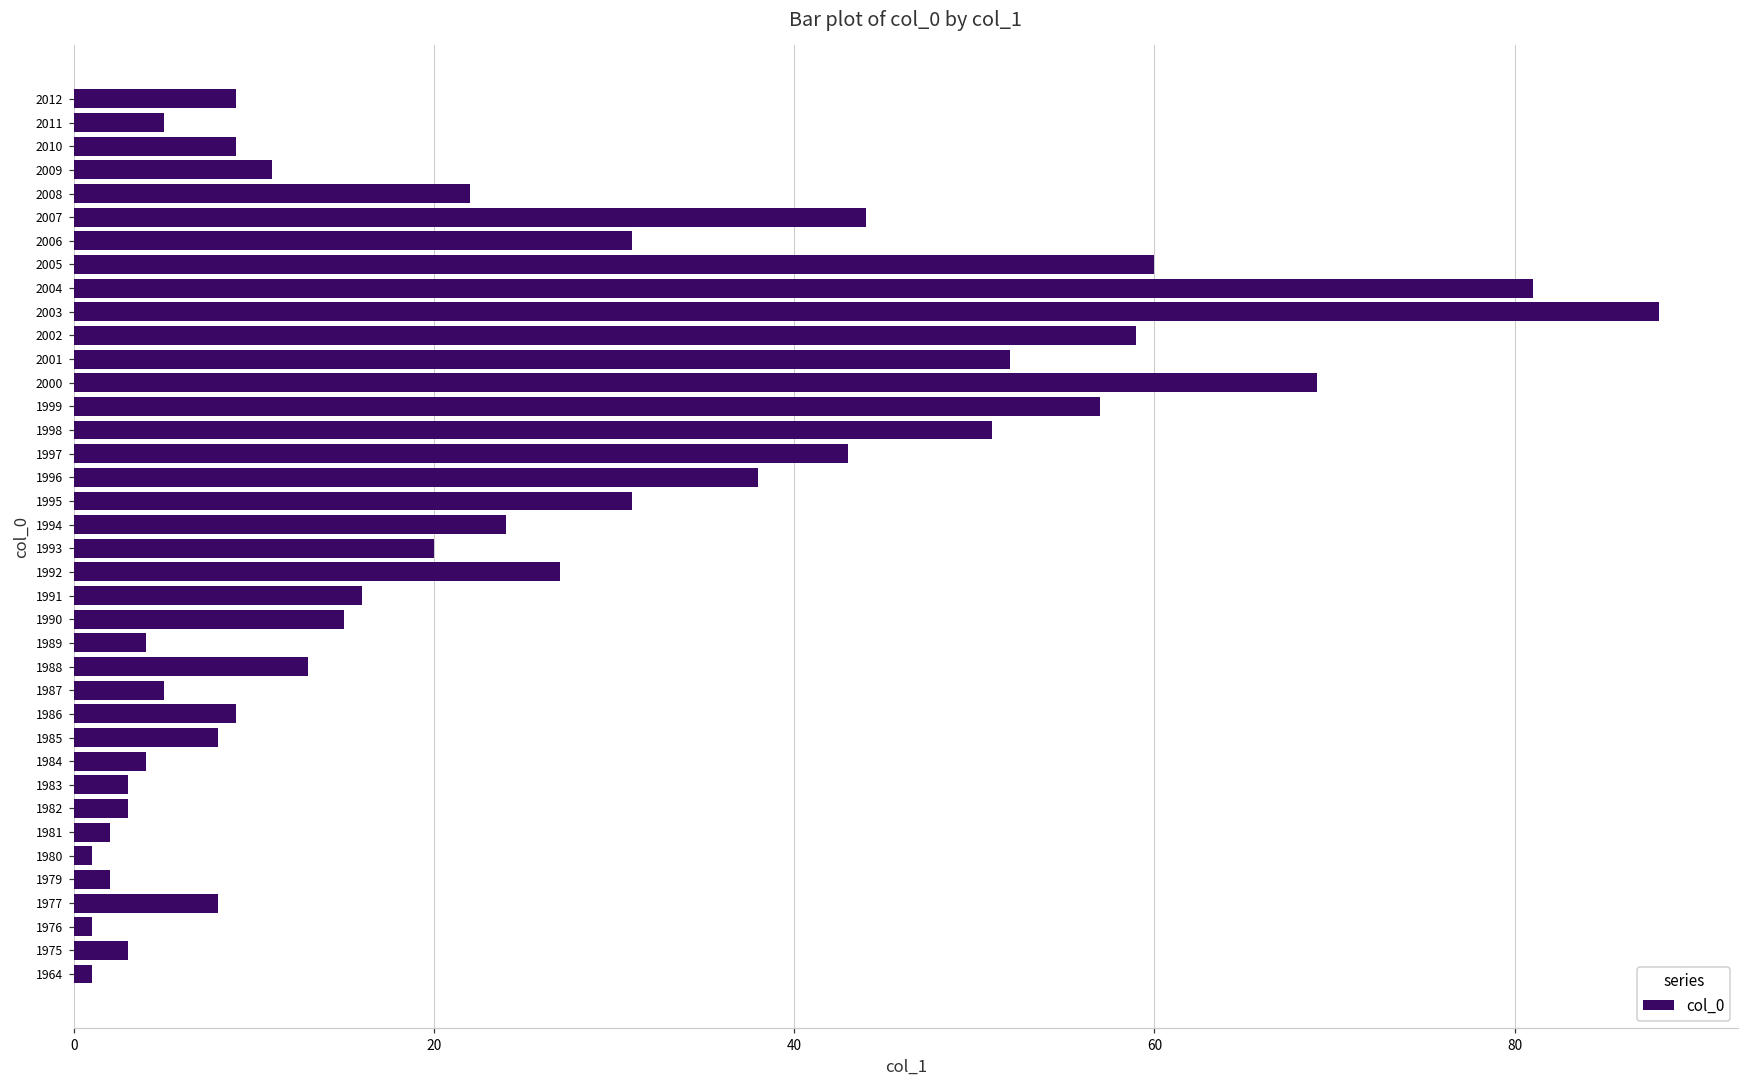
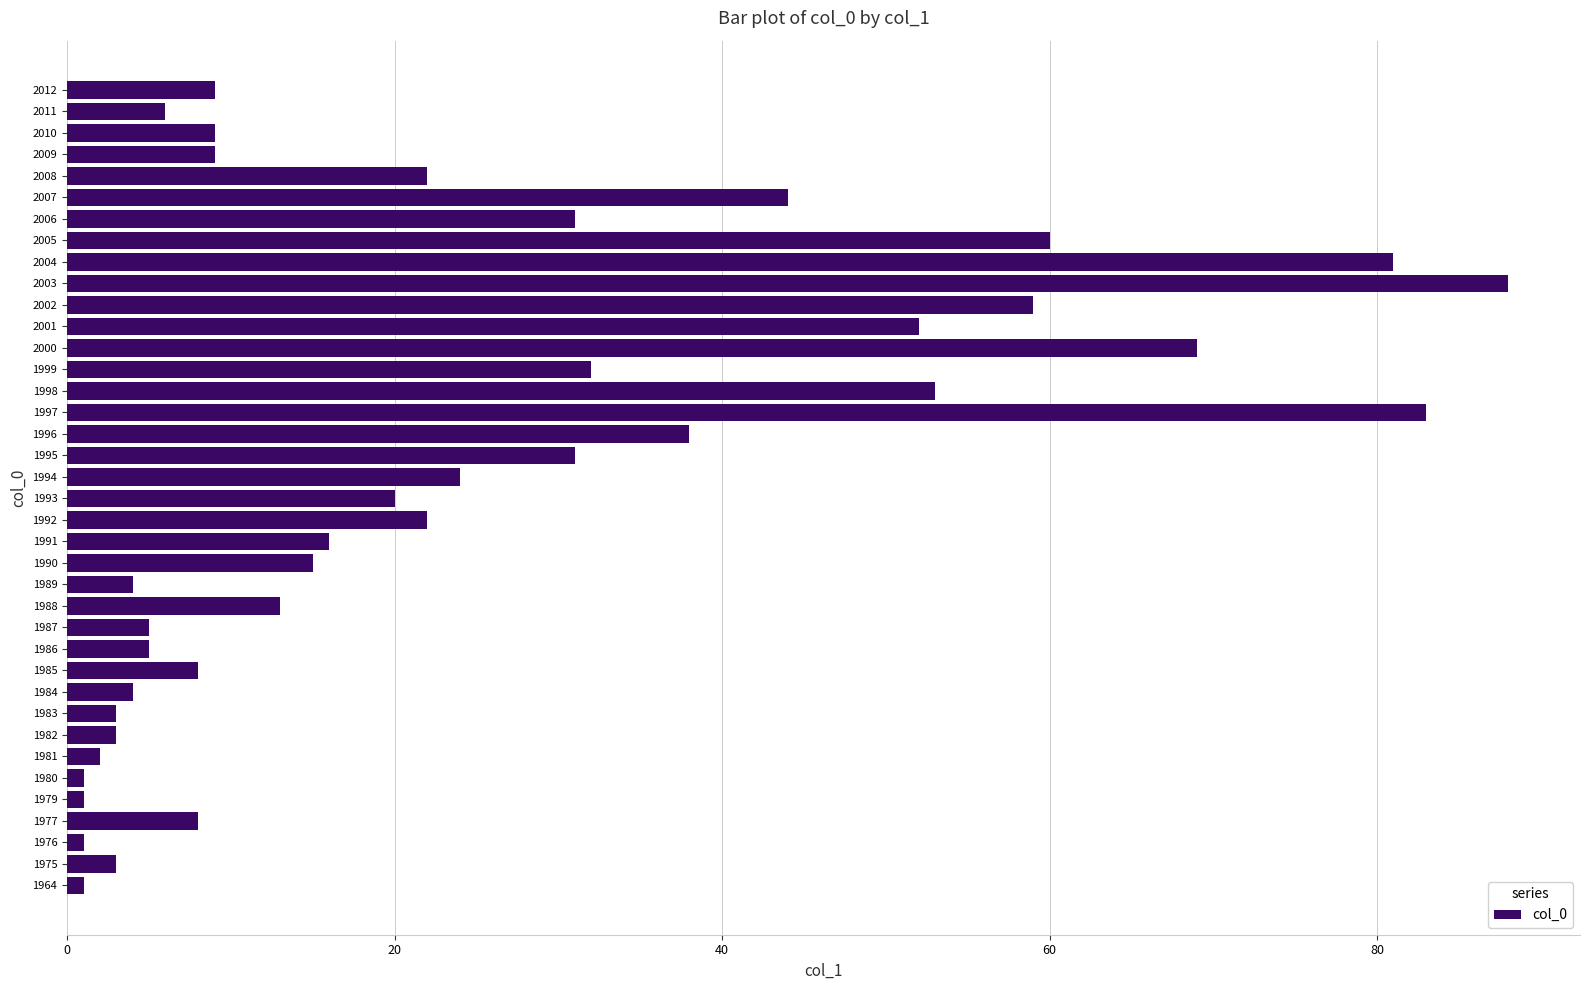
  {
    "2012": 9,
-   "2011": 5,
+   "2011": 6,
    "2010": 9,
-   "2009": 11,
+   "2009": 9,
    "2008": 22,
    "2007": 44,
    "2006": 31,
    "2005": 60,
    "2004": 81,
    "2003": 88,
    "2002": 59,
    "2001": 52,
    "2000": 69,
-   "1999": 57,
-   "1998": 51,
-   "1997": 43,
+   "1999": 32,
+   "1998": 53,
+   "1997": 83,
    "1996": 38,
    "1995": 31,
    "1994": 24,
    "1993": 20,
-   "1992": 27,
+   "1992": 22,
    "1991": 16,
    "1990": 15,
    "1989": 4,
    "1988": 13,
    "1987": 5,
-   "1986": 9,
+   "1986": 5,
    "1985": 8,
    "1984": 4,
    "1983": 3,
    "1982": 3,
    "1981": 2,
    "1980": 1,
-   "1979": 2,
+   "1979": 1,
    "1977": 8,
    "1976": 1,
    "1975": 3,
    "1964": 1
  }
